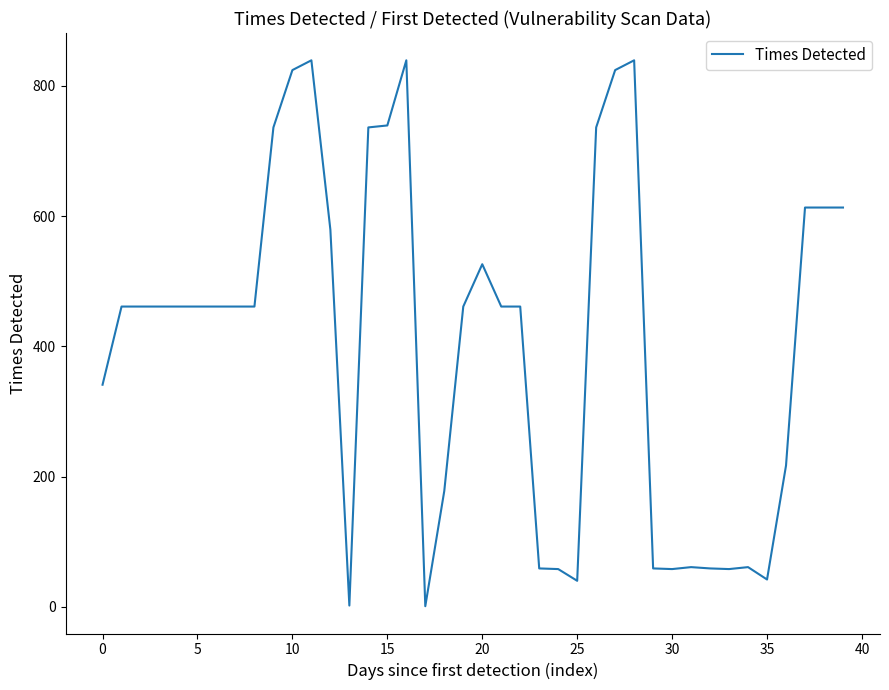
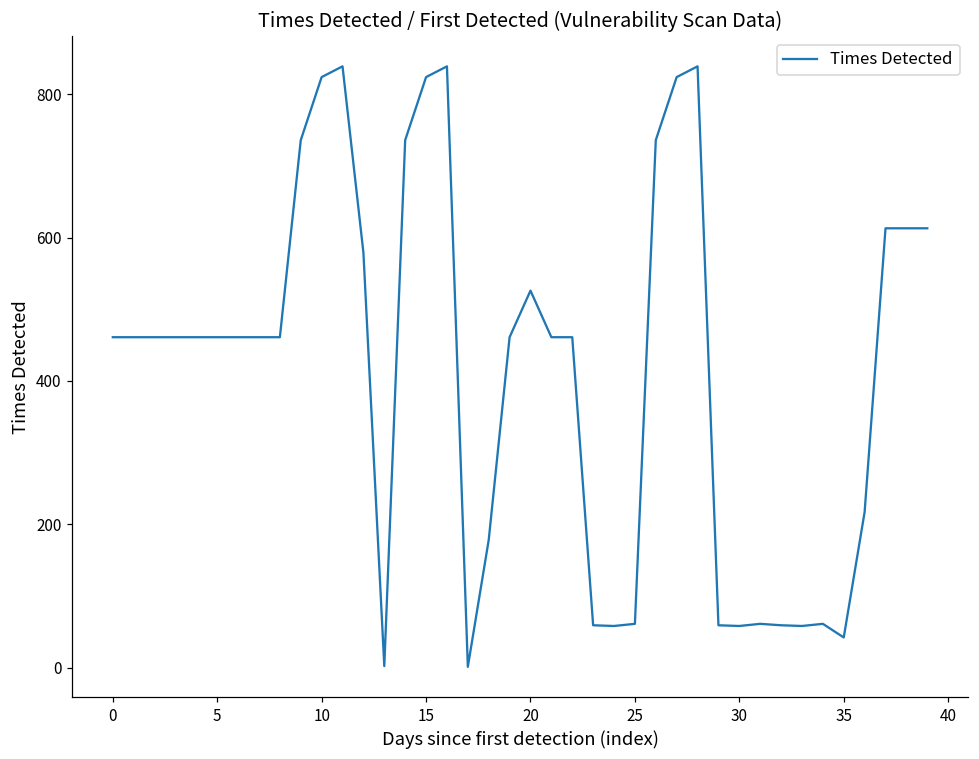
  {
-   "0": 340,
+   "0": 460,
    "5": 460,
    "10": 820,
-   "15": 740,
+   "15": 820,
    "20": 530,
-   "25": 40,
+   "25": 60,
    "30": 60,
    "35": 40
  }
